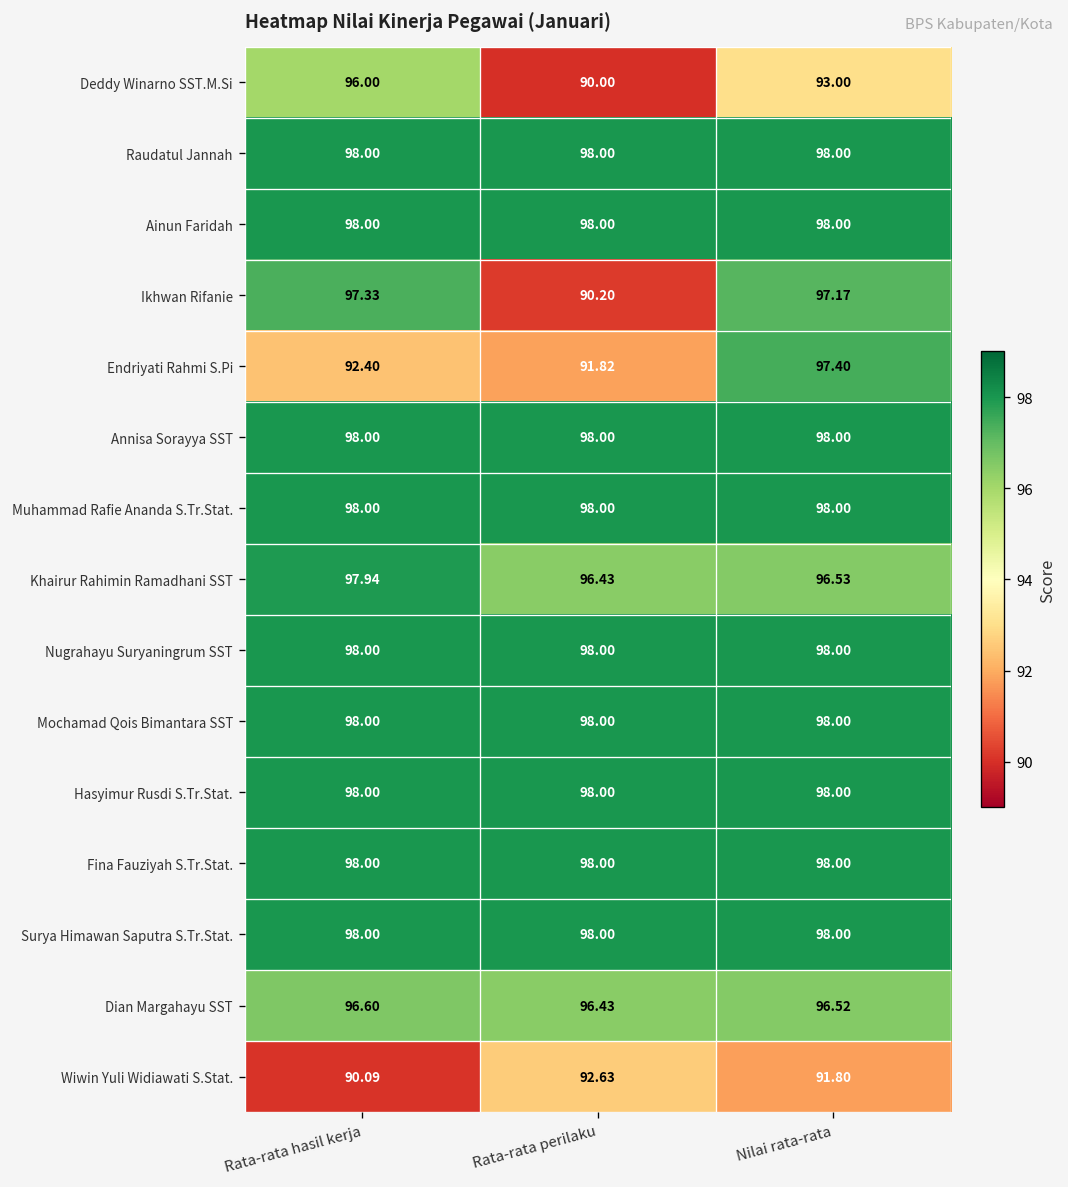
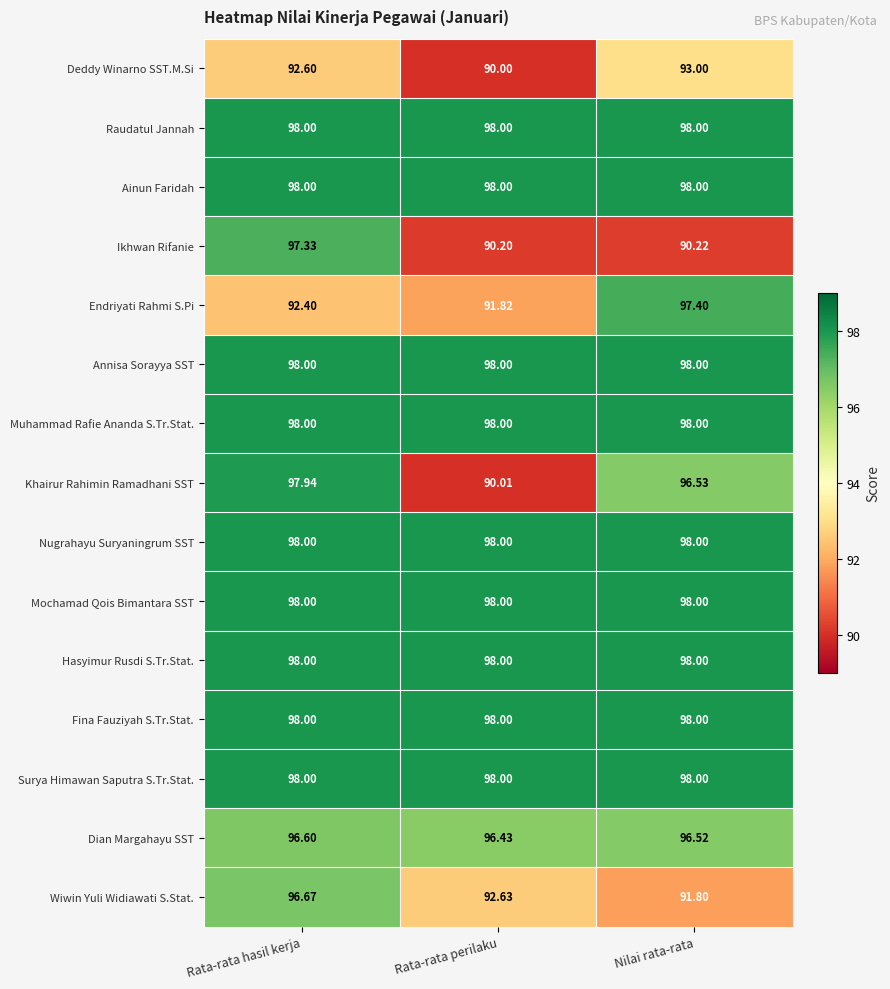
  {
    "Deddy Winarno SST.M.Si": {
-     "Rata-rata hasil kerja": 96.00,
+     "Rata-rata hasil kerja": 92.60,
      "Rata-rata perilaku": 90.00,
      "Nilai rata-rata": 93.00
    },
    "Raudatul Jannah": {
      "Rata-rata hasil kerja": 98.00,
      "Rata-rata perilaku": 98.00,
      "Nilai rata-rata": 98.00
    },
    "Ainun Faridah": {
      "Rata-rata hasil kerja": 98.00,
      "Rata-rata perilaku": 98.00,
      "Nilai rata-rata": 98.00
    },
    "Ikhwan Rifanie": {
      "Rata-rata hasil kerja": 97.33,
      "Rata-rata perilaku": 90.20,
-     "Nilai rata-rata": 97.17
+     "Nilai rata-rata": 90.22
    },
    "Endriyati Rahmi S.Pi": {
      "Rata-rata hasil kerja": 92.40,
      "Rata-rata perilaku": 91.82,
      "Nilai rata-rata": 97.40
    },
    "Annisa Sorayya SST": {
      "Rata-rata hasil kerja": 98.00,
      "Rata-rata perilaku": 98.00,
      "Nilai rata-rata": 98.00
    },
    "Muhammad Rafie Ananda S.Tr.Stat.": {
      "Rata-rata hasil kerja": 98.00,
      "Rata-rata perilaku": 98.00,
      "Nilai rata-rata": 98.00
    },
    "Khairur Rahimin Ramadhani SST": {
      "Rata-rata hasil kerja": 97.94,
-     "Rata-rata perilaku": 96.43,
+     "Rata-rata perilaku": 90.01,
      "Nilai rata-rata": 96.53
    },
    "Nugrahayu Suryaningrum SST": {
      "Rata-rata hasil kerja": 98.00,
      "Rata-rata perilaku": 98.00,
      "Nilai rata-rata": 98.00
    },
    "Mochamad Qois Bimantara SST": {
      "Rata-rata hasil kerja": 98.00,
      "Rata-rata perilaku": 98.00,
      "Nilai rata-rata": 98.00
    },
    "Hasyimur Rusdi S.Tr.Stat.": {
      "Rata-rata hasil kerja": 98.00,
      "Rata-rata perilaku": 98.00,
      "Nilai rata-rata": 98.00
    },
    "Fina Fauziyah S.Tr.Stat.": {
      "Rata-rata hasil kerja": 98.00,
      "Rata-rata perilaku": 98.00,
      "Nilai rata-rata": 98.00
    },
    "Surya Himawan Saputra S.Tr.Stat.": {
      "Rata-rata hasil kerja": 98.00,
      "Rata-rata perilaku": 98.00,
      "Nilai rata-rata": 98.00
    },
    "Dian Margahayu SST": {
      "Rata-rata hasil kerja": 96.60,
      "Rata-rata perilaku": 96.43,
      "Nilai rata-rata": 96.52
    },
    "Wiwin Yuli Widiawati S.Stat.": {
-     "Rata-rata hasil kerja": 90.09,
+     "Rata-rata hasil kerja": 96.67,
      "Rata-rata perilaku": 92.63,
      "Nilai rata-rata": 91.80
    }
  }
